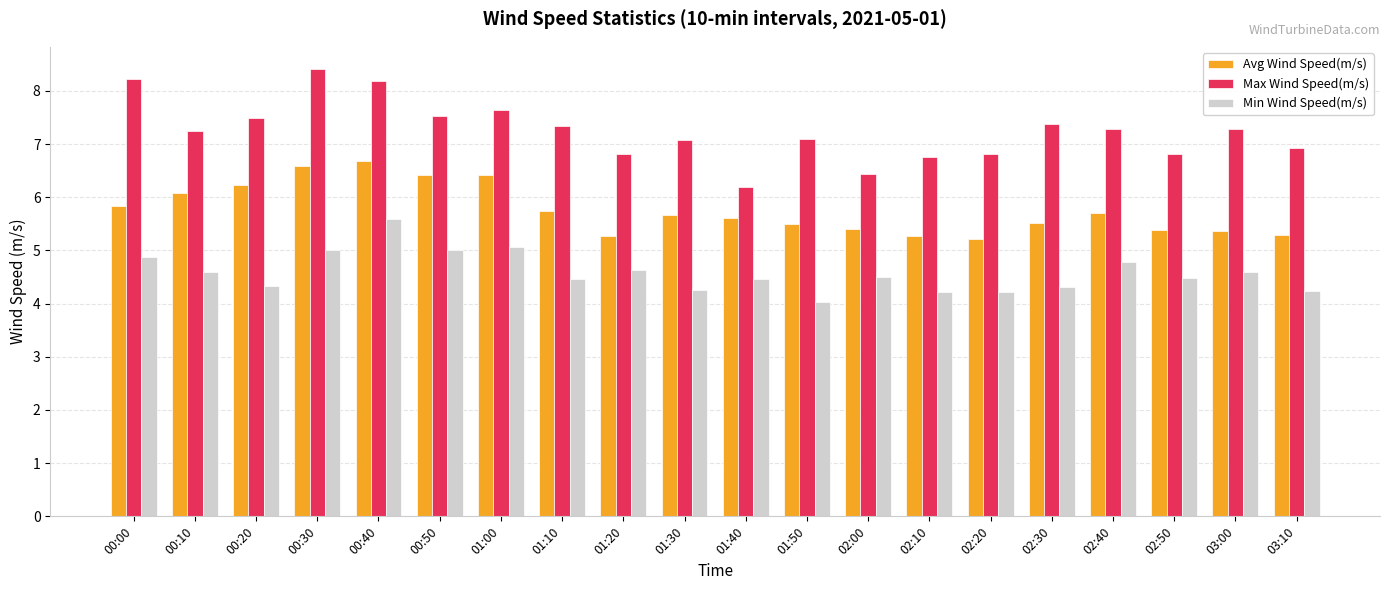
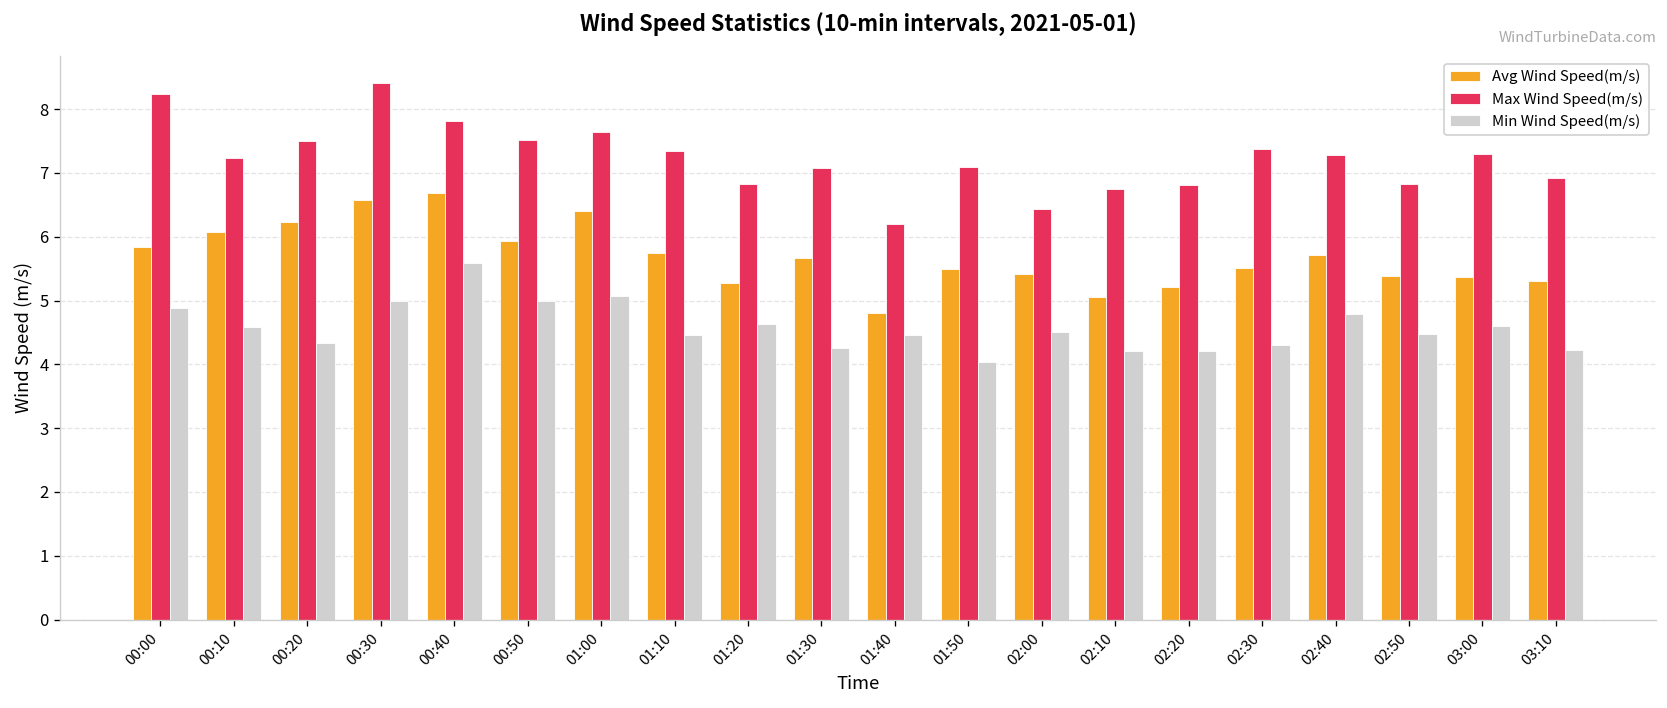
  {
    "Avg Wind Speed(m/s)": {
      "00:00": 5.8,
      "00:10": 6.1,
      "00:20": 6.2,
      "00:30": 6.6,
      "00:40": 6.7,
-     "00:50": 6.4,
+     "00:50": 5.9,
      "01:00": 6.4,
      "01:10": 5.8,
      "01:20": 5.3,
      "01:30": 5.7,
-     "01:40": 5.6,
+     "01:40": 4.8,
      "01:50": 5.5,
      "02:00": 5.4,
-     "02:10": 5.3,
+     "02:10": 5.1,
      "02:20": 5.2,
      "02:30": 5.5,
      "02:40": 5.7,
      "02:50": 5.4,
      "03:00": 5.4,
      "03:10": 5.3
    },
    "Max Wind Speed(m/s)": {
      "00:00": 8.2,
      "00:10": 7.2,
      "00:20": 7.5,
      "00:30": 8.4,
-     "00:40": 8.2,
+     "00:40": 7.8,
      "00:50": 7.5,
      "01:00": 7.6,
      "01:10": 7.3,
      "01:20": 6.8,
      "01:30": 7.1,
      "01:40": 6.2,
      "01:50": 7.1,
      "02:00": 6.4,
      "02:10": 6.8,
      "02:20": 6.8,
      "02:30": 7.4,
      "02:40": 7.3,
      "02:50": 6.8,
      "03:00": 7.3,
      "03:10": 6.9
    },
    "Min Wind Speed(m/s)": {
      "00:00": 4.9,
      "00:10": 4.6,
      "00:20": 4.3,
      "00:30": 5.0,
      "00:40": 5.6,
      "00:50": 5.0,
      "01:00": 5.1,
      "01:10": 4.5,
      "01:20": 4.6,
      "01:30": 4.3,
      "01:40": 4.5,
      "01:50": 4.0,
      "02:00": 4.5,
      "02:10": 4.2,
      "02:20": 4.2,
      "02:30": 4.3,
      "02:40": 4.8,
      "02:50": 4.5,
      "03:00": 4.6,
      "03:10": 4.2
    }
  }
